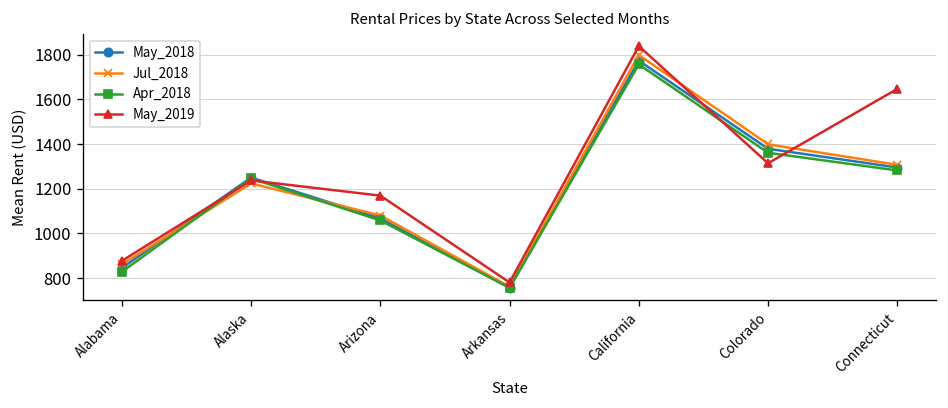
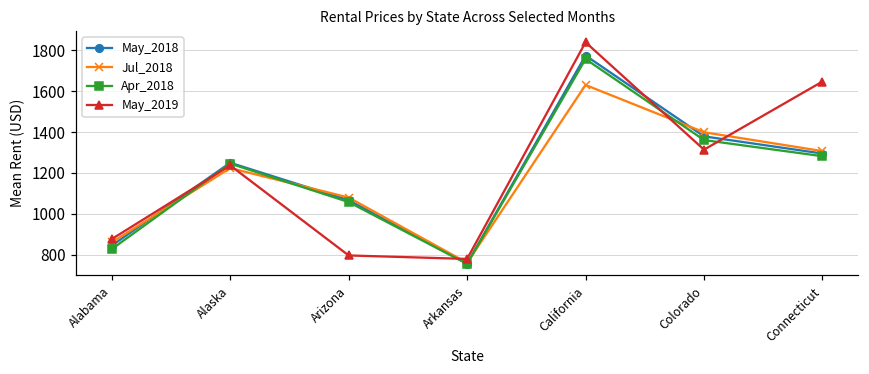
  {
    "May_2018": {
      "Alabama": 850,
      "California": 1770,
      "Colorado": 1380
    },
    "Jul_2018": {
      "Alabama": 860,
-     "California": 1800,
+     "California": 1630,
      "Colorado": 1400
    },
    "Apr_2018": {
      "Alabama": 830,
      "California": 1760,
      "Colorado": 1360
    },
    "May_2019": {
      "Alabama": 880,
-     "Arizona": 1170,
+     "Arizona": 800,
      "Arkansas": 780,
      "California": 1840,
      "Colorado": 1310,
      "Connecticut": 1650
    }
  }
